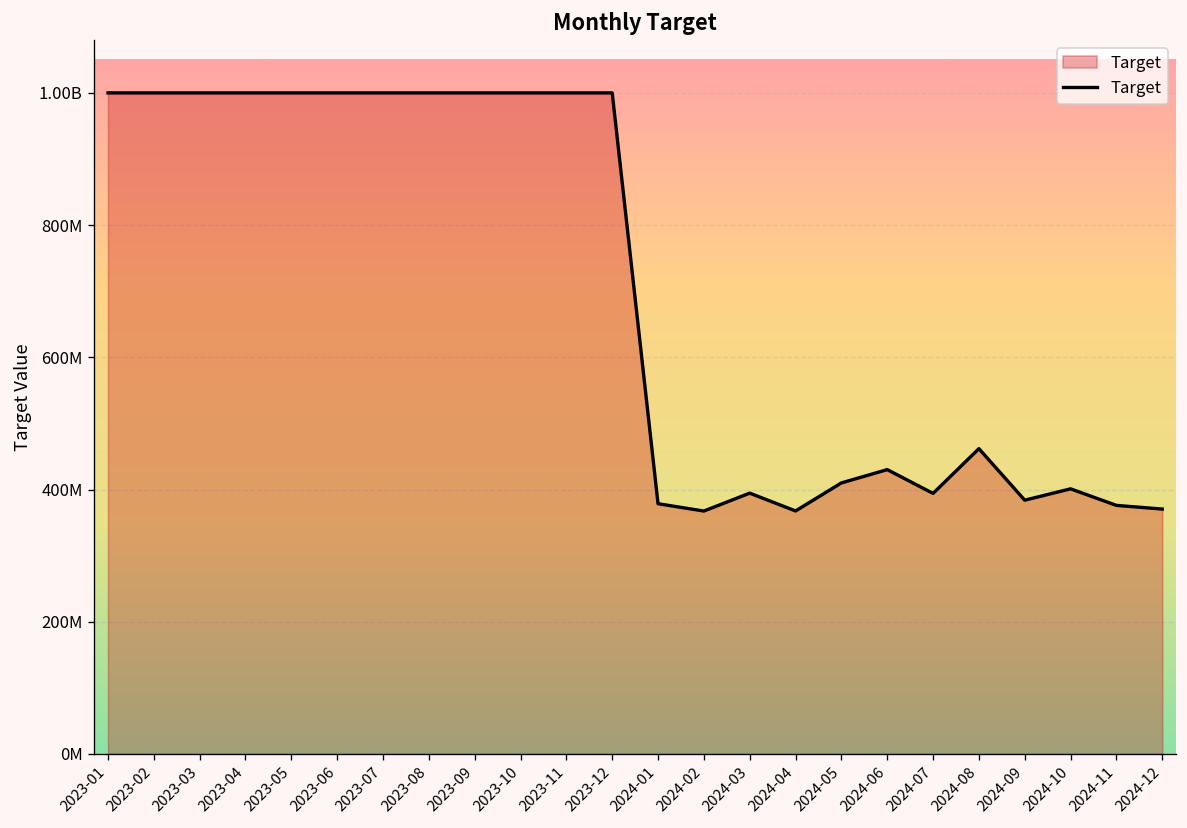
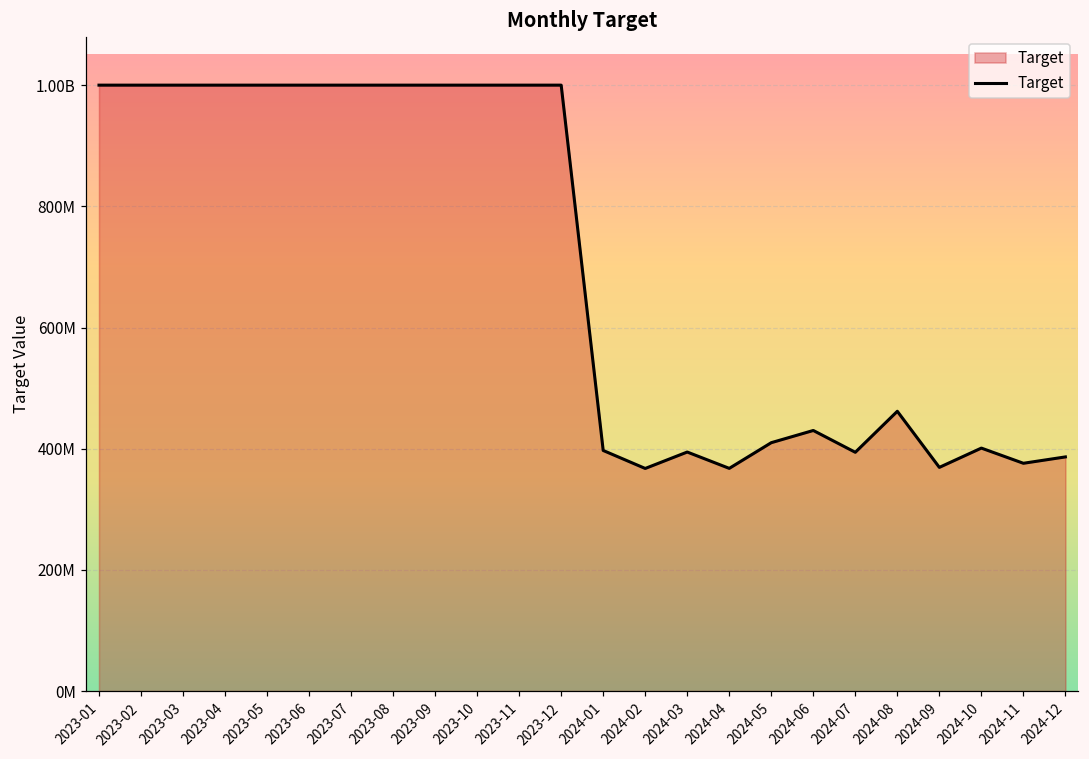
  {
    "2023-01": 1000000000,
    "2023-02": 1000000000,
    "2023-03": 1000000000,
    "2023-04": 1000000000,
    "2023-05": 1000000000,
    "2023-06": 1000000000,
    "2023-07": 1000000000,
    "2023-08": 1000000000,
    "2023-09": 1000000000,
    "2023-10": 1000000000,
    "2023-11": 1000000000,
    "2023-12": 1000000000,
-   "2024-01": 380000000,
+   "2024-01": 400000000,
    "2024-02": 370000000,
    "2024-03": 390000000,
    "2024-04": 370000000,
    "2024-05": 410000000,
    "2024-06": 430000000,
    "2024-07": 390000000,
    "2024-08": 460000000,
-   "2024-09": 380000000,
+   "2024-09": 370000000,
    "2024-10": 400000000,
    "2024-11": 380000000,
-   "2024-12": 370000000
+   "2024-12": 390000000
  }
